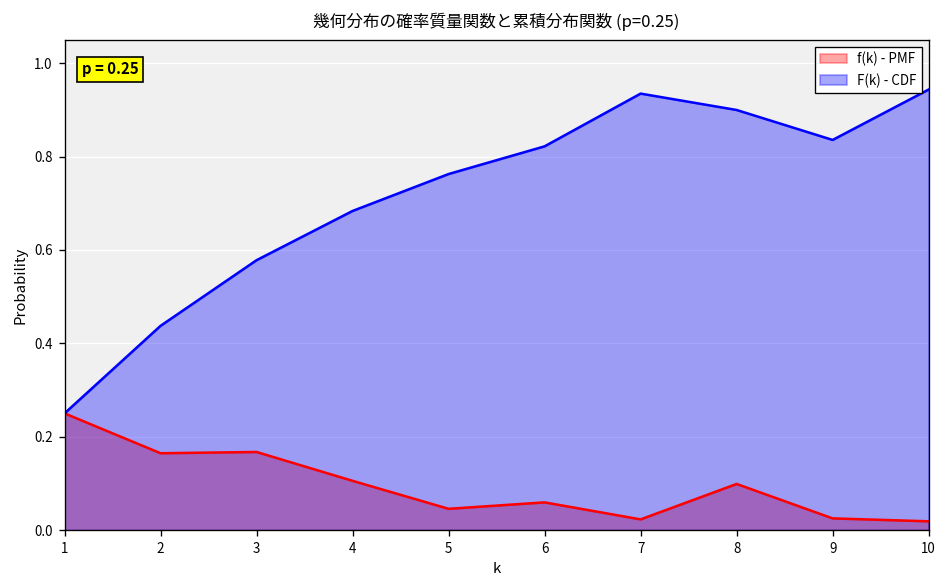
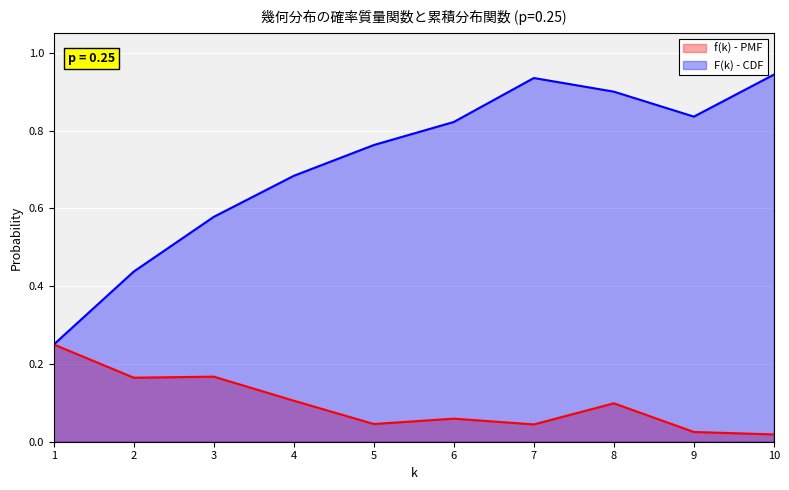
  {
    "f(k) - PMF": {
      "2": 0.16,
      "3": 0.17,
      "4": 0.11,
      "5": 0.05,
      "6": 0.06,
-     "7": 0.02,
+     "7": 0.04,
      "8": 0.10,
      "9": 0.03,
      "10": 0.02
    },
    "F(k) - CDF": {
      "2": 0.44,
      "3": 0.58,
      "4": 0.68,
      "5": 0.76,
      "6": 0.82,
      "7": 0.93,
      "8": 0.90,
      "9": 0.84,
      "10": 0.94
    }
  }
